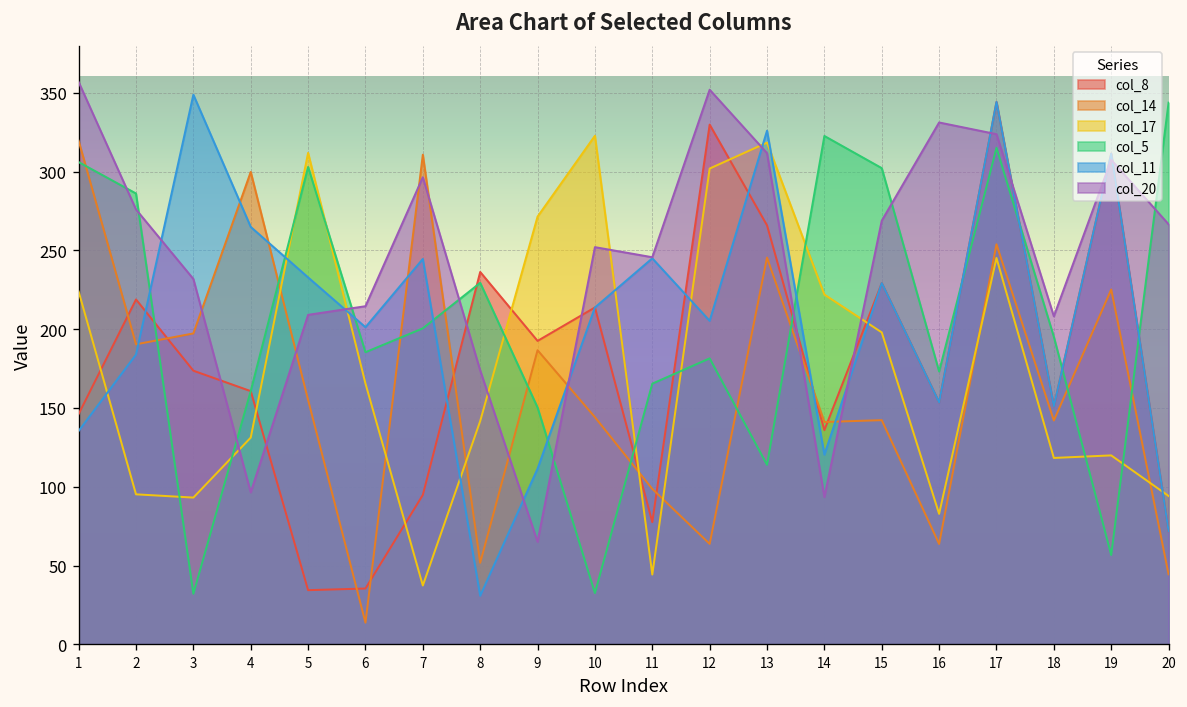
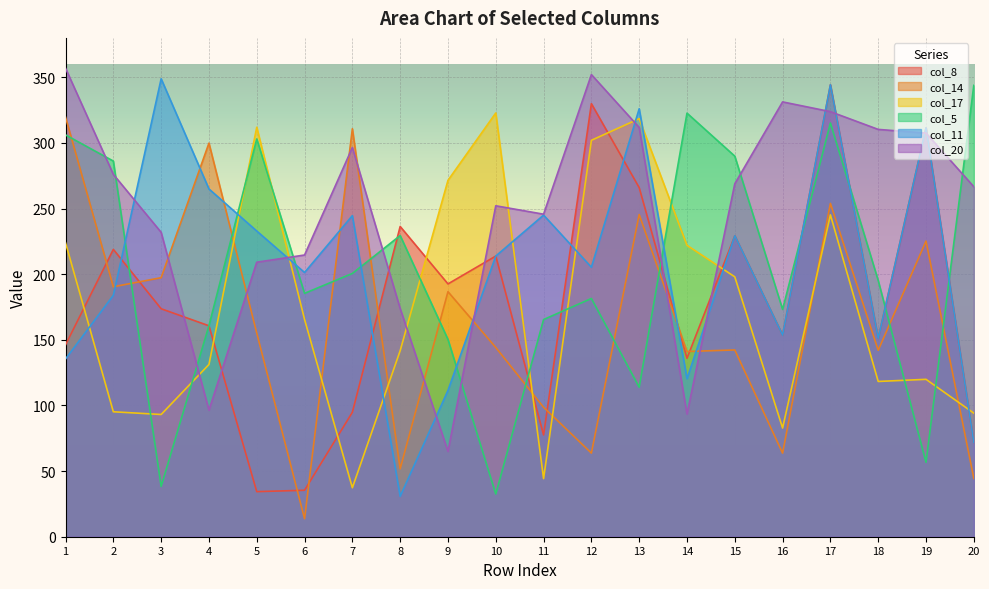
  {
    "col_17": {
      "1": 224,
      "2": 95,
      "3": 93,
      "4": 131,
      "5": 312,
      "6": 166,
      "7": 37,
      "8": 142,
      "9": 271,
      "10": 323,
      "11": 44,
      "12": 302,
      "13": 318,
      "14": 222,
      "15": 198,
      "16": 83,
      "17": 245,
      "18": 118,
      "19": 120,
      "20": 94
    },
    "col_5": {
      "1": 306,
      "2": 286,
-     "3": 32,
+     "3": 38,
      "5": 303,
      "6": 185,
      "7": 201,
      "8": 229,
      "9": 150,
      "10": 33,
      "11": 165,
      "12": 181,
      "13": 114,
      "14": 323,
-     "15": 302,
+     "15": 290,
      "16": 173,
      "17": 315,
      "18": 195,
      "19": 57,
      "20": 344
    },
    "col_11": {
      "1": 135,
      "2": 184,
      "3": 349,
      "4": 265,
      "5": 233,
      "6": 201,
      "7": 245,
      "8": 31,
      "9": 111,
      "12": 205,
      "13": 326,
      "14": 120
    },
    "col_20": {
      "1": 357,
      "2": 276,
      "3": 232,
      "4": 96,
      "5": 209,
      "6": 215,
      "7": 297,
      "8": 174,
      "9": 65,
      "10": 252,
      "12": 352,
      "13": 312,
      "14": 93,
      "15": 269,
      "16": 331,
      "17": 324,
-     "18": 208,
+     "18": 310,
      "20": 267
    }
  }
